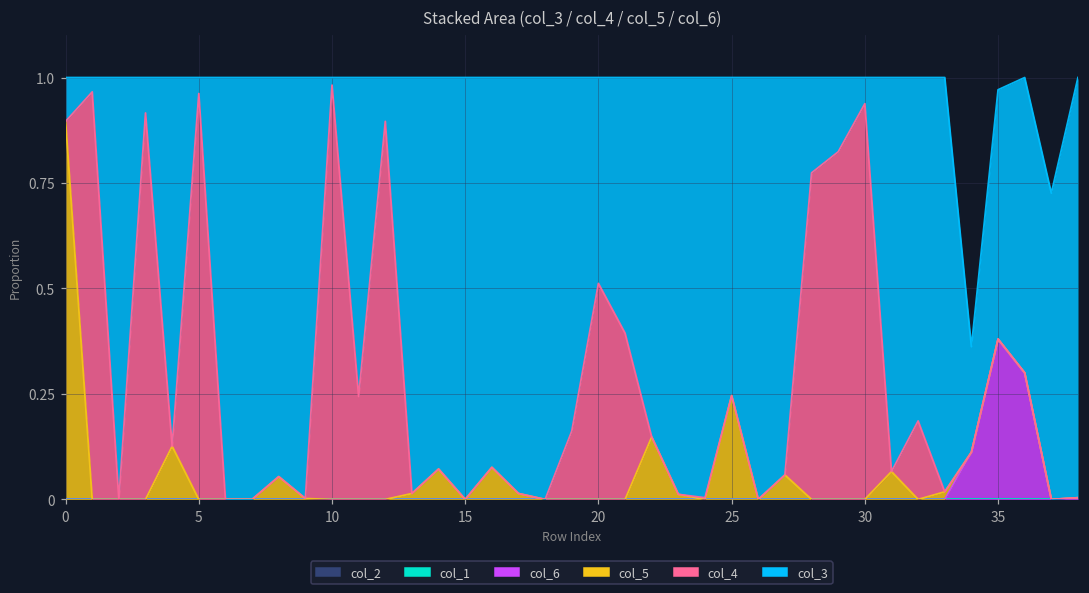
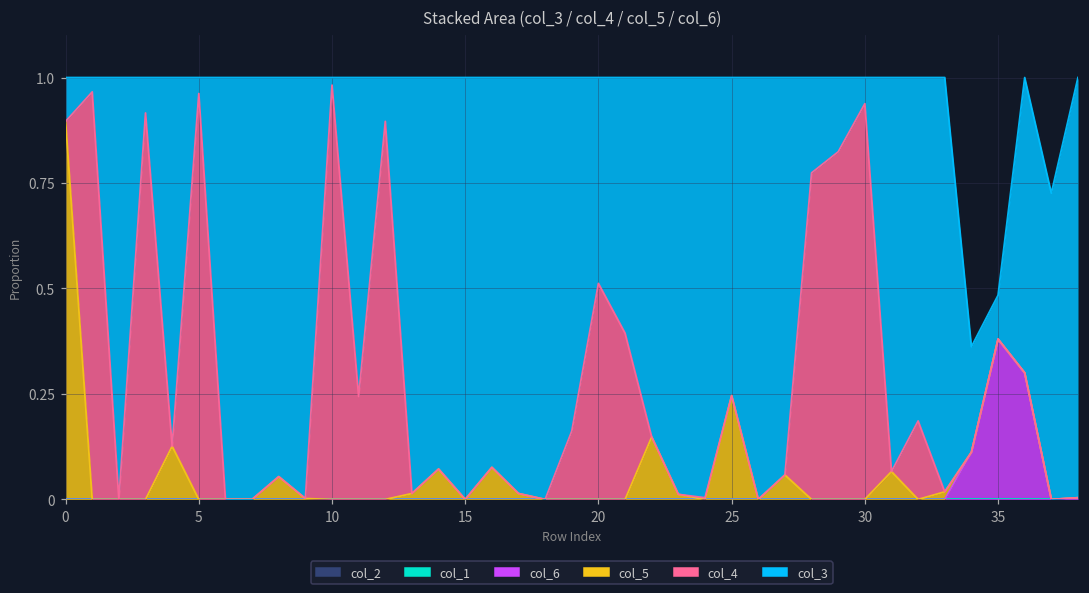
  {
    "col_1": {
      "35": 0.00
    },
    "col_4": {
      "5": 0.96,
      "10": 0.98,
      "20": 0.51,
      "30": 0.94
    },
    "col_3": {
      "0": 0.10,
      "5": 0.04,
      "10": 0.02,
      "15": 1.00,
      "20": 0.49,
      "25": 0.75,
      "30": 0.06,
-     "35": 0.59
+     "35": 0.10
    }
  }
